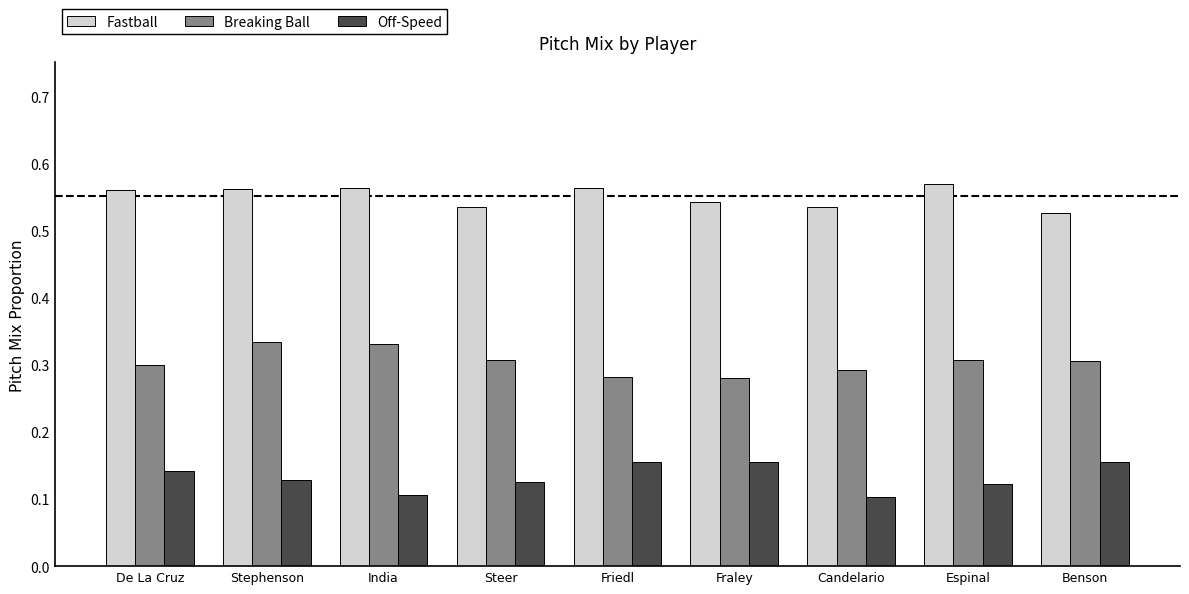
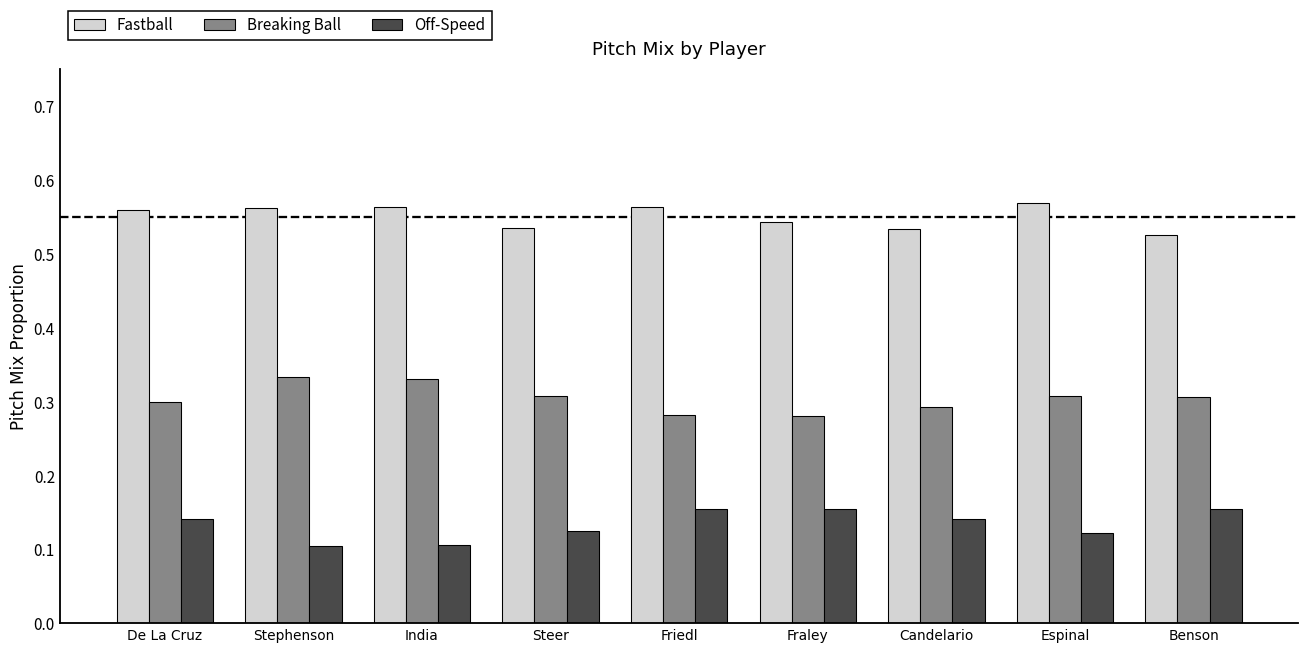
  {
    "Fastball": {
      "De La Cruz": 0.56,
      "Stephenson": 0.56,
      "India": 0.56,
      "Steer": 0.54,
      "Friedl": 0.56,
      "Fraley": 0.54,
      "Candelario": 0.53,
      "Espinal": 0.57,
      "Benson": 0.53
    },
    "Breaking Ball": {
      "De La Cruz": 0.30,
      "Stephenson": 0.33,
      "India": 0.33,
      "Steer": 0.31,
      "Friedl": 0.28,
      "Fraley": 0.28,
      "Candelario": 0.29,
      "Espinal": 0.31,
      "Benson": 0.31
    },
    "Off-Speed": {
      "De La Cruz": 0.14,
-     "Stephenson": 0.13,
+     "Stephenson": 0.10,
      "India": 0.11,
      "Steer": 0.12,
      "Friedl": 0.16,
      "Fraley": 0.15,
-     "Candelario": 0.10,
+     "Candelario": 0.14,
      "Espinal": 0.12,
      "Benson": 0.15
    }
  }
